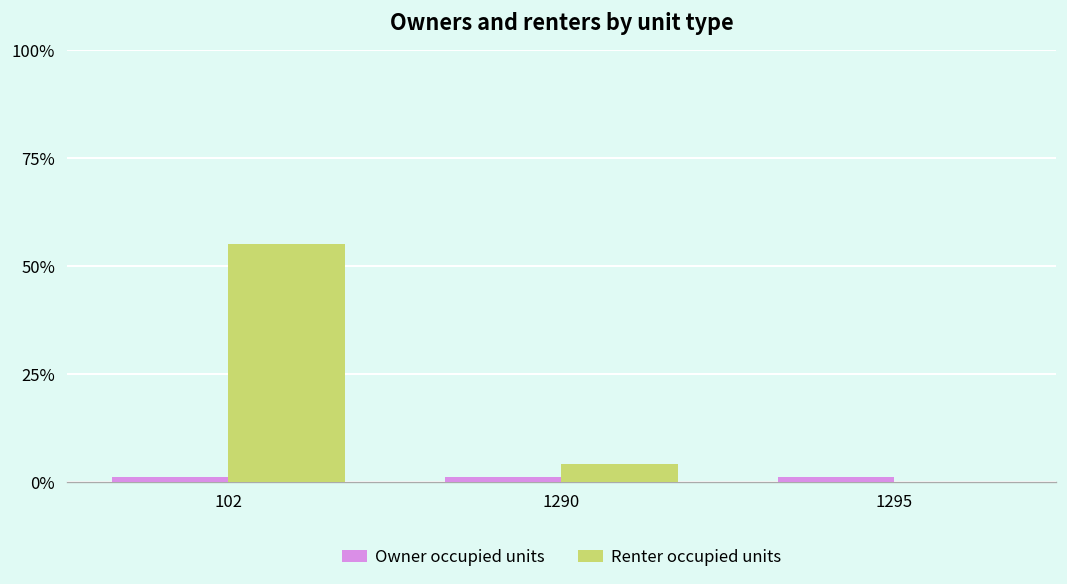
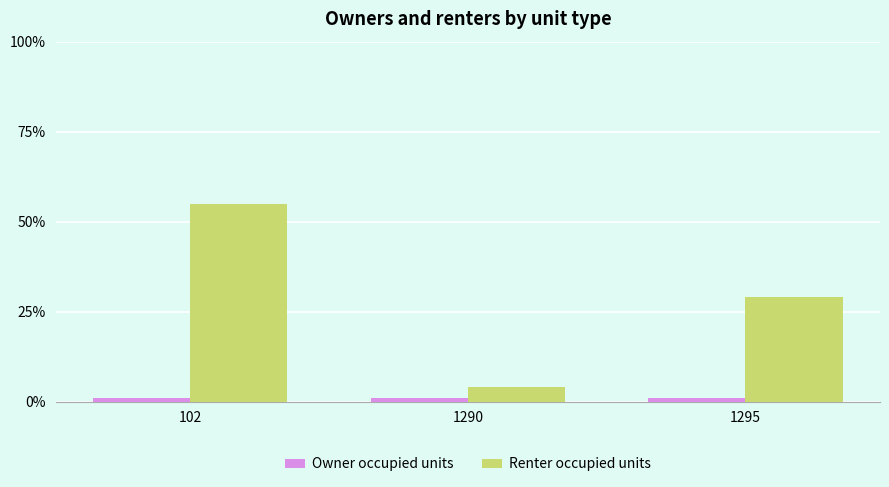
  {
    "Owner occupied units": {
      "102": "1%",
      "1290": "1%",
      "1295": "1%"
    },
    "Renter occupied units": {
      "102": "55%",
      "1290": "4%",
-     "1295": "0%"
+     "1295": "29%"
    }
  }
